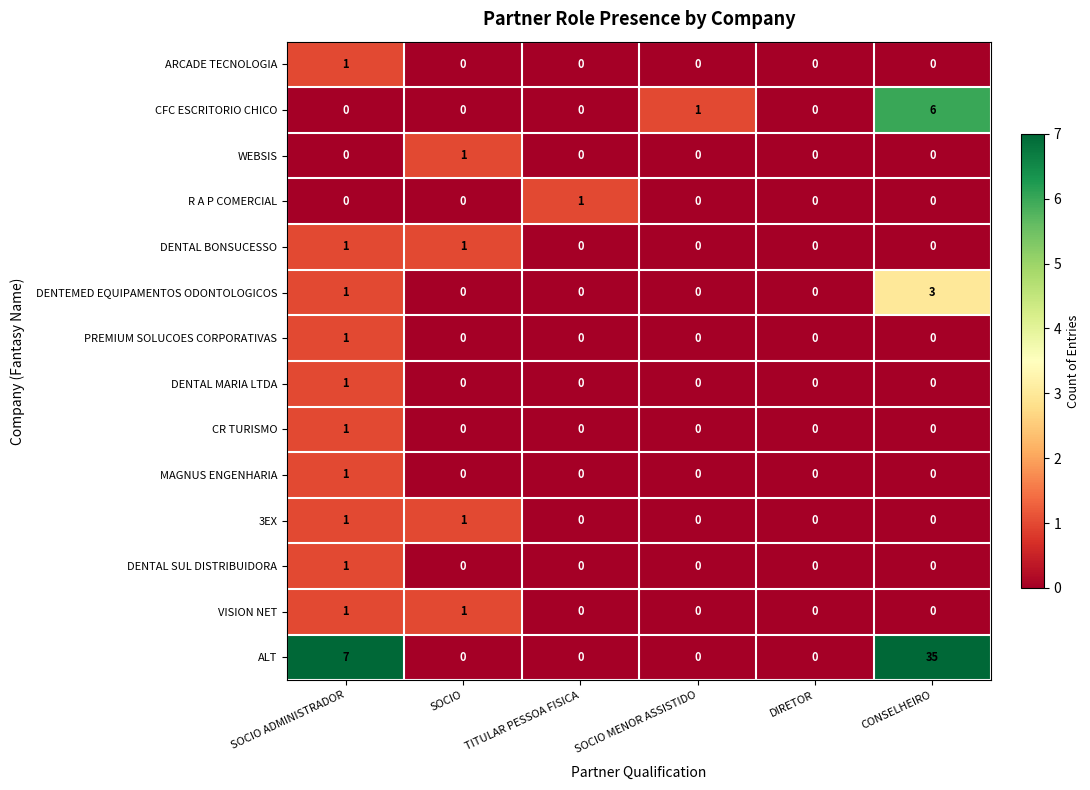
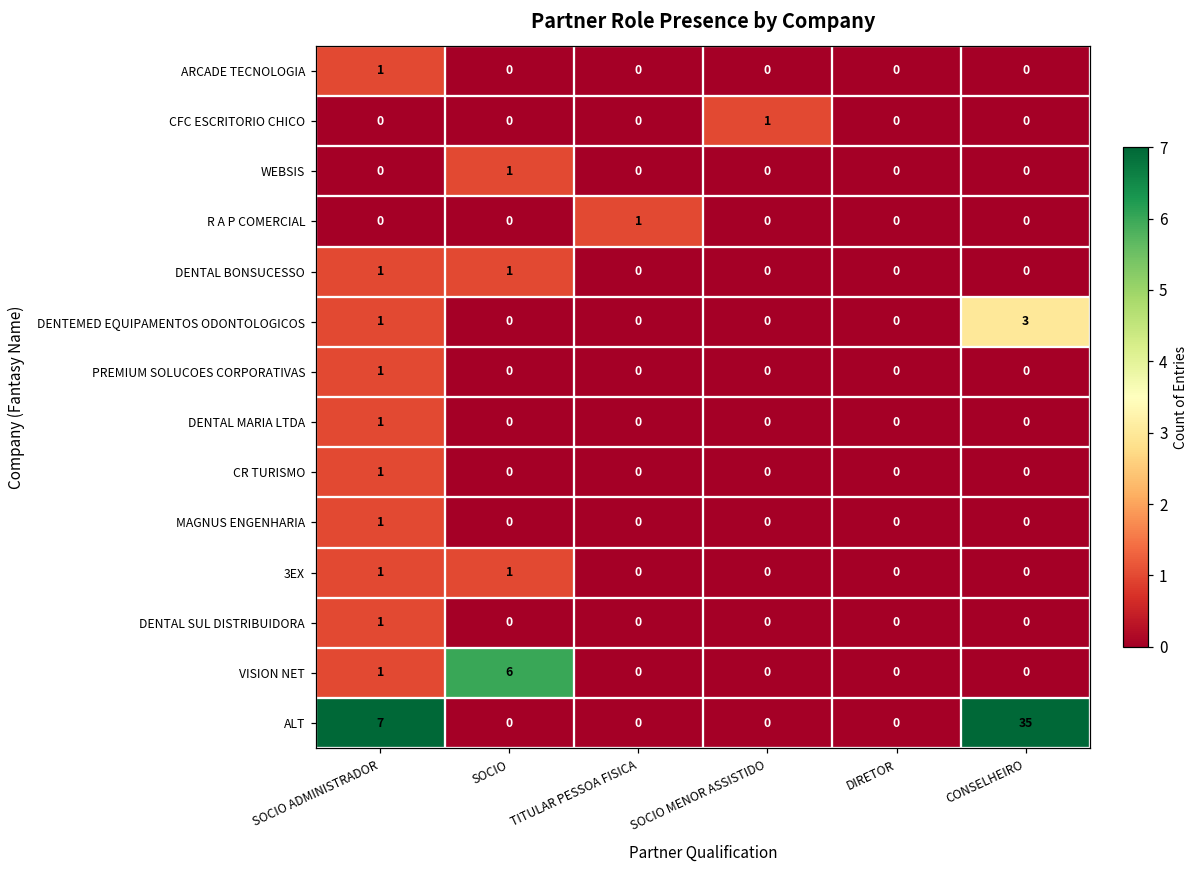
  {
    "ARCADE TECNOLOGIA": {
      "SOCIO ADMINISTRADOR": 1,
      "SOCIO": 0,
      "TITULAR PESSOA FISICA": 0,
      "SOCIO MENOR ASSISTIDO": 0,
      "DIRETOR": 0,
      "CONSELHEIRO": 0
    },
    "CFC ESCRITORIO CHICO": {
      "SOCIO ADMINISTRADOR": 0,
      "SOCIO": 0,
      "TITULAR PESSOA FISICA": 0,
      "SOCIO MENOR ASSISTIDO": 1,
      "DIRETOR": 0,
-     "CONSELHEIRO": 6
+     "CONSELHEIRO": 0
    },
    "WEBSIS": {
      "SOCIO ADMINISTRADOR": 0,
      "SOCIO": 1,
      "TITULAR PESSOA FISICA": 0,
      "SOCIO MENOR ASSISTIDO": 0,
      "DIRETOR": 0,
      "CONSELHEIRO": 0
    },
    "R A P COMERCIAL": {
      "SOCIO ADMINISTRADOR": 0,
      "SOCIO": 0,
      "TITULAR PESSOA FISICA": 1,
      "SOCIO MENOR ASSISTIDO": 0,
      "DIRETOR": 0,
      "CONSELHEIRO": 0
    },
    "DENTAL BONSUCESSO": {
      "SOCIO ADMINISTRADOR": 1,
      "SOCIO": 1,
      "TITULAR PESSOA FISICA": 0,
      "SOCIO MENOR ASSISTIDO": 0,
      "DIRETOR": 0,
      "CONSELHEIRO": 0
    },
    "DENTEMED EQUIPAMENTOS ODONTOLOGICOS": {
      "SOCIO ADMINISTRADOR": 1,
      "SOCIO": 0,
      "TITULAR PESSOA FISICA": 0,
      "SOCIO MENOR ASSISTIDO": 0,
      "DIRETOR": 0,
      "CONSELHEIRO": 3
    },
    "PREMIUM SOLUCOES CORPORATIVAS": {
      "SOCIO ADMINISTRADOR": 1,
      "SOCIO": 0,
      "TITULAR PESSOA FISICA": 0,
      "SOCIO MENOR ASSISTIDO": 0,
      "DIRETOR": 0,
      "CONSELHEIRO": 0
    },
    "DENTAL MARIA LTDA": {
      "SOCIO ADMINISTRADOR": 1,
      "SOCIO": 0,
      "TITULAR PESSOA FISICA": 0,
      "SOCIO MENOR ASSISTIDO": 0,
      "DIRETOR": 0,
      "CONSELHEIRO": 0
    },
    "CR TURISMO": {
      "SOCIO ADMINISTRADOR": 1,
      "SOCIO": 0,
      "TITULAR PESSOA FISICA": 0,
      "SOCIO MENOR ASSISTIDO": 0,
      "DIRETOR": 0,
      "CONSELHEIRO": 0
    },
    "MAGNUS ENGENHARIA": {
      "SOCIO ADMINISTRADOR": 1,
      "SOCIO": 0,
      "TITULAR PESSOA FISICA": 0,
      "SOCIO MENOR ASSISTIDO": 0,
      "DIRETOR": 0,
      "CONSELHEIRO": 0
    },
    "3EX": {
      "SOCIO ADMINISTRADOR": 1,
      "SOCIO": 1,
      "TITULAR PESSOA FISICA": 0,
      "SOCIO MENOR ASSISTIDO": 0,
      "DIRETOR": 0,
      "CONSELHEIRO": 0
    },
    "DENTAL SUL DISTRIBUIDORA": {
      "SOCIO ADMINISTRADOR": 1,
      "SOCIO": 0,
      "TITULAR PESSOA FISICA": 0,
      "SOCIO MENOR ASSISTIDO": 0,
      "DIRETOR": 0,
      "CONSELHEIRO": 0
    },
    "VISION NET": {
      "SOCIO ADMINISTRADOR": 1,
-     "SOCIO": 1,
+     "SOCIO": 6,
      "TITULAR PESSOA FISICA": 0,
      "SOCIO MENOR ASSISTIDO": 0,
      "DIRETOR": 0,
      "CONSELHEIRO": 0
    },
    "ALT": {
      "SOCIO ADMINISTRADOR": 7,
      "SOCIO": 0,
      "TITULAR PESSOA FISICA": 0,
      "SOCIO MENOR ASSISTIDO": 0,
      "DIRETOR": 0,
      "CONSELHEIRO": 35
    }
  }
